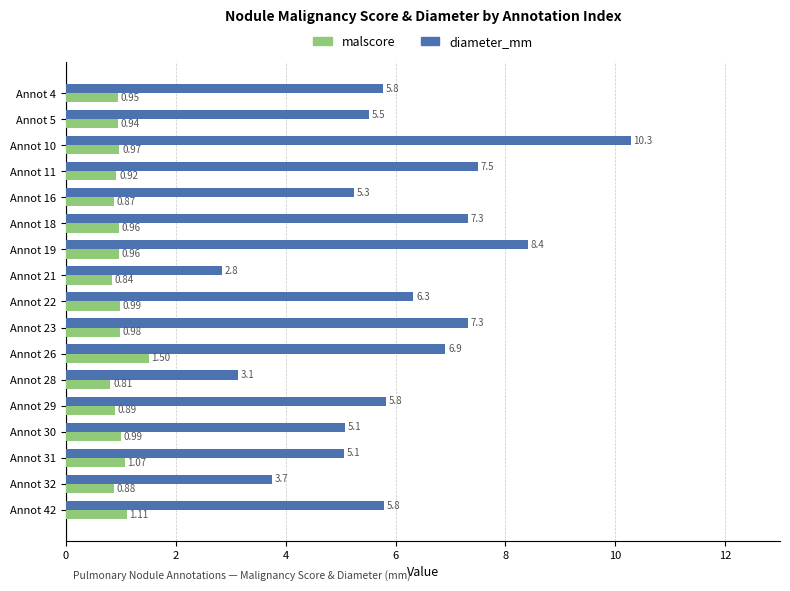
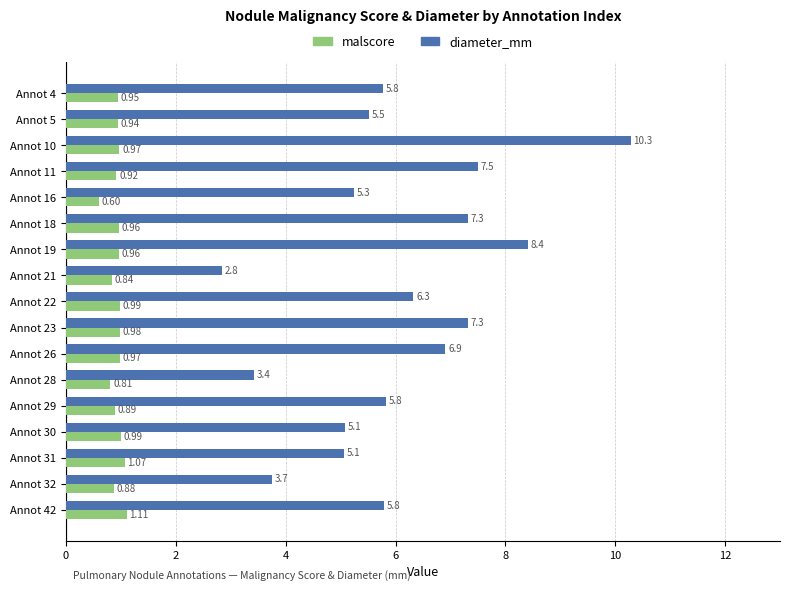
  {
    "malscore": {
      "Annot 4": 0.95,
      "Annot 5": 0.94,
      "Annot 10": 0.97,
      "Annot 11": 0.92,
-     "Annot 16": 0.87,
+     "Annot 16": 0.60,
      "Annot 18": 0.96,
      "Annot 19": 0.96,
      "Annot 21": 0.84,
      "Annot 22": 0.99,
      "Annot 23": 0.98,
-     "Annot 26": 1.50,
+     "Annot 26": 0.97,
      "Annot 28": 0.81,
      "Annot 29": 0.89,
      "Annot 30": 0.99,
      "Annot 31": 1.07,
      "Annot 32": 0.88,
      "Annot 42": 1.11
    },
    "diameter_mm": {
      "Annot 4": 5.8,
      "Annot 5": 5.5,
      "Annot 10": 10.3,
      "Annot 11": 7.5,
      "Annot 16": 5.3,
      "Annot 18": 7.3,
      "Annot 19": 8.4,
      "Annot 21": 2.8,
      "Annot 22": 6.3,
      "Annot 23": 7.3,
      "Annot 26": 6.9,
-     "Annot 28": 3.1,
+     "Annot 28": 3.4,
      "Annot 29": 5.8,
      "Annot 30": 5.1,
      "Annot 31": 5.1,
      "Annot 32": 3.7,
      "Annot 42": 5.8
    }
  }
